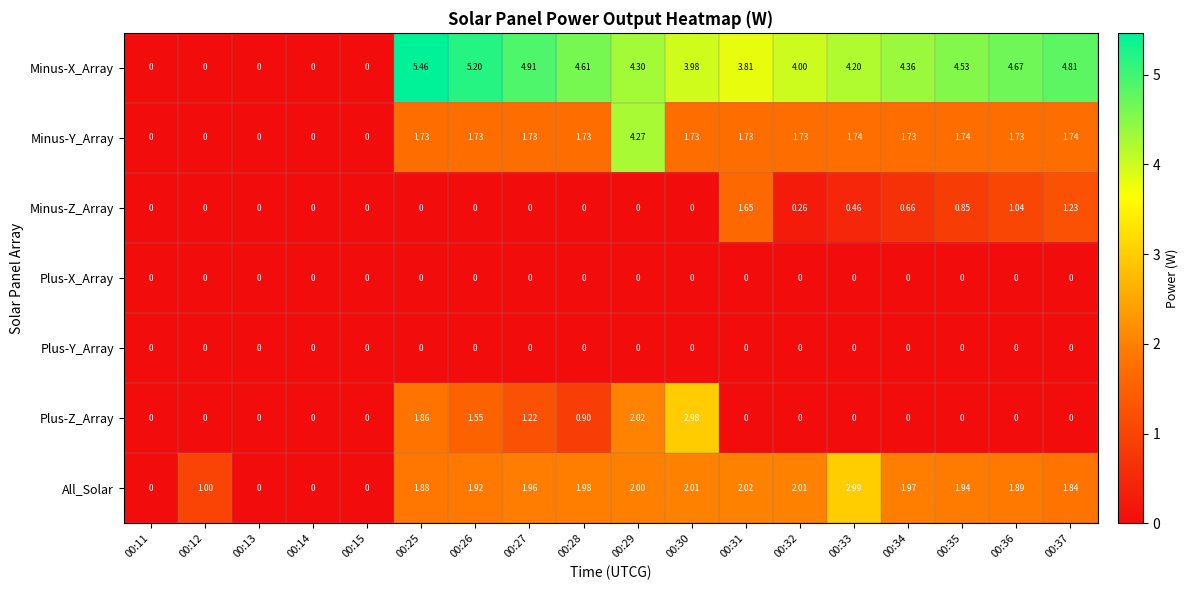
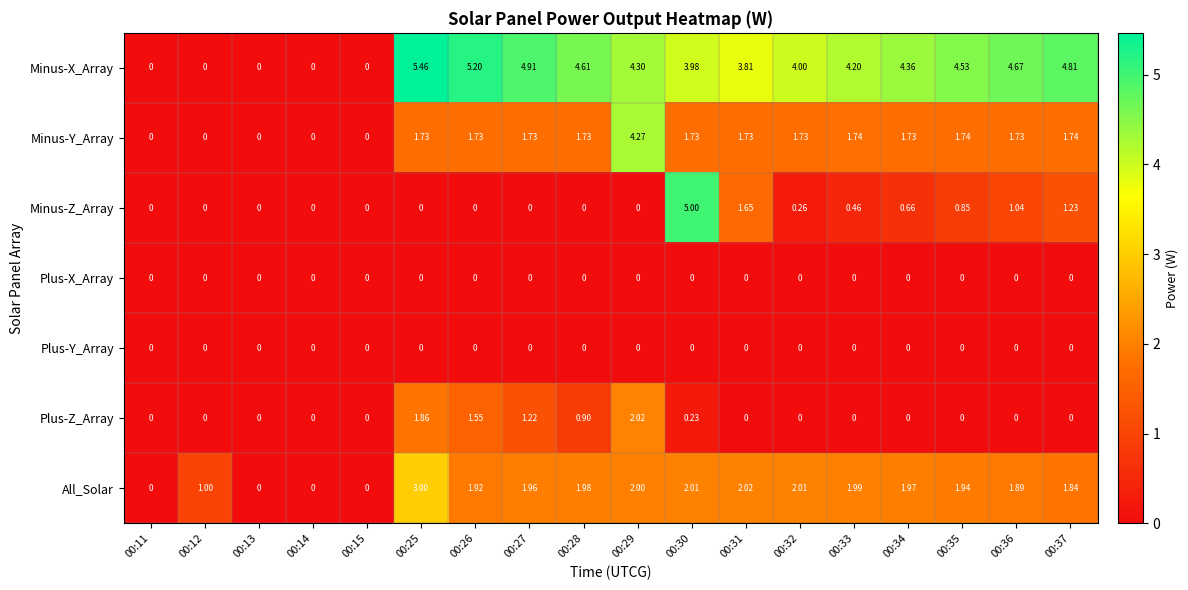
  {
    "Minus-X_Array": {
      "00:11": 0,
      "00:12": 0,
      "00:13": 0,
      "00:14": 0,
      "00:15": 0,
      "00:25": 5.46,
      "00:26": 5.20,
      "00:27": 4.91,
      "00:28": 4.61,
      "00:29": 4.30,
      "00:30": 3.98,
      "00:31": 3.81,
      "00:32": 4.00,
      "00:33": 4.20,
      "00:34": 4.36,
      "00:35": 4.53,
      "00:36": 4.67,
      "00:37": 4.81
    },
    "Minus-Y_Array": {
      "00:11": 0,
      "00:12": 0,
      "00:13": 0,
      "00:14": 0,
      "00:15": 0,
      "00:25": 1.73,
      "00:26": 1.73,
      "00:27": 1.73,
      "00:28": 1.73,
      "00:29": 4.27,
      "00:30": 1.73,
      "00:31": 1.73,
      "00:32": 1.73,
      "00:33": 1.74,
      "00:34": 1.73,
      "00:35": 1.74,
      "00:36": 1.73,
      "00:37": 1.74
    },
    "Minus-Z_Array": {
      "00:11": 0,
      "00:12": 0,
      "00:13": 0,
      "00:14": 0,
      "00:15": 0,
      "00:25": 0,
      "00:26": 0,
      "00:27": 0,
      "00:28": 0,
      "00:29": 0,
-     "00:30": 0,
+     "00:30": 5.00,
      "00:31": 1.65,
      "00:32": 0.26,
      "00:33": 0.46,
      "00:34": 0.66,
      "00:35": 0.85,
      "00:36": 1.04,
      "00:37": 1.23
    },
    "Plus-X_Array": {
      "00:11": 0,
      "00:12": 0,
      "00:13": 0,
      "00:14": 0,
      "00:15": 0,
      "00:25": 0,
      "00:26": 0,
      "00:27": 0,
      "00:28": 0,
      "00:29": 0,
      "00:30": 0,
      "00:31": 0,
      "00:32": 0,
      "00:33": 0,
      "00:34": 0,
      "00:35": 0,
      "00:36": 0,
      "00:37": 0
    },
    "Plus-Y_Array": {
      "00:11": 0,
      "00:12": 0,
      "00:13": 0,
      "00:14": 0,
      "00:15": 0,
      "00:25": 0,
      "00:26": 0,
      "00:27": 0,
      "00:28": 0,
      "00:29": 0,
      "00:30": 0,
      "00:31": 0,
      "00:32": 0,
      "00:33": 0,
      "00:34": 0,
      "00:35": 0,
      "00:36": 0,
      "00:37": 0
    },
    "Plus-Z_Array": {
      "00:11": 0,
      "00:12": 0,
      "00:13": 0,
      "00:14": 0,
      "00:15": 0,
      "00:25": 1.86,
      "00:26": 1.55,
      "00:27": 1.22,
      "00:28": 0.90,
      "00:29": 2.02,
-     "00:30": 2.98,
+     "00:30": 0.23,
      "00:31": 0,
      "00:32": 0,
      "00:33": 0,
      "00:34": 0,
      "00:35": 0,
      "00:36": 0,
      "00:37": 0
    },
    "All_Solar": {
      "00:11": 0,
      "00:12": 1.00,
      "00:13": 0,
      "00:14": 0,
      "00:15": 0,
-     "00:25": 1.88,
+     "00:25": 3.00,
      "00:26": 1.92,
      "00:27": 1.96,
      "00:28": 1.98,
      "00:29": 2.00,
      "00:30": 2.01,
      "00:31": 2.02,
      "00:32": 2.01,
-     "00:33": 2.99,
+     "00:33": 1.99,
      "00:34": 1.97,
      "00:35": 1.94,
      "00:36": 1.89,
      "00:37": 1.84
    }
  }
